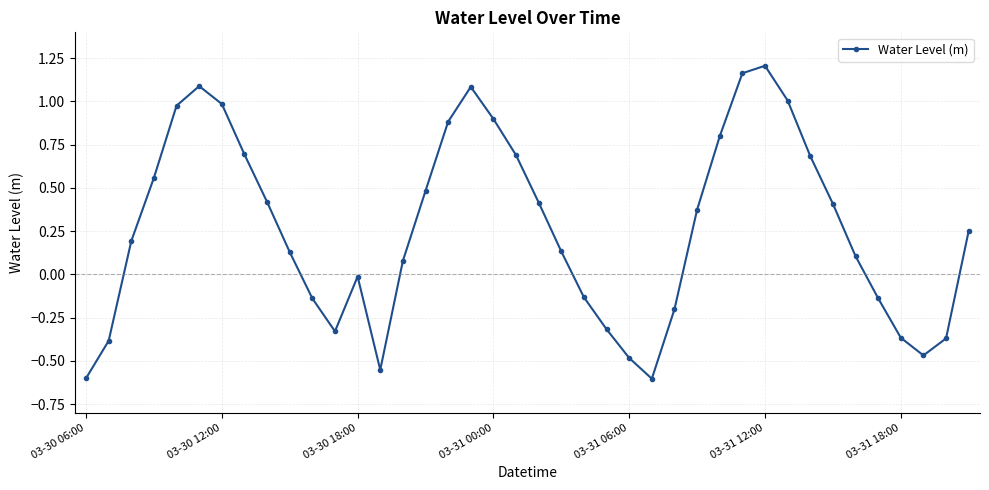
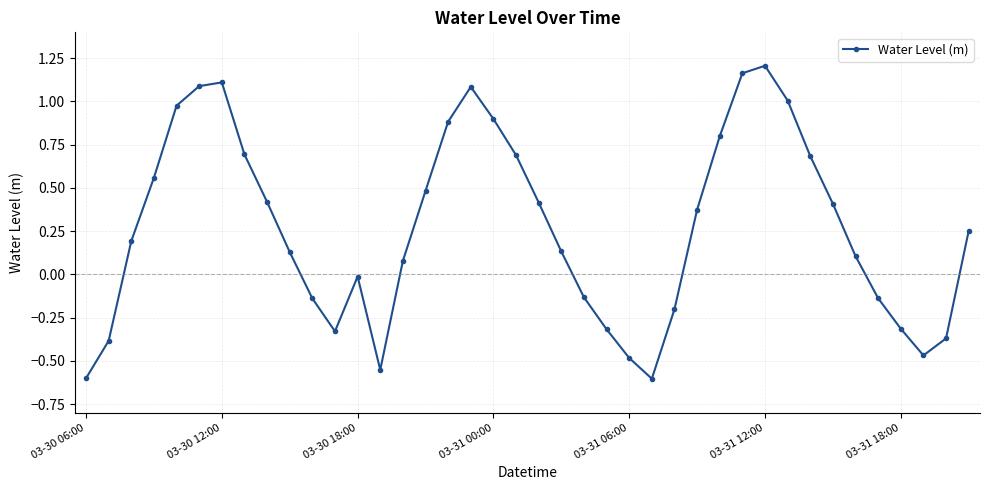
  {
    "03-30 06:00": -0.60,
-   "03-30 12:00": 0.99,
+   "03-30 12:00": 1.11,
    "03-30 18:00": -0.01,
    "03-31 00:00": 0.90,
    "03-31 06:00": -0.48,
    "03-31 12:00": 1.21,
-   "03-31 18:00": -0.37
+   "03-31 18:00": -0.31
  }
